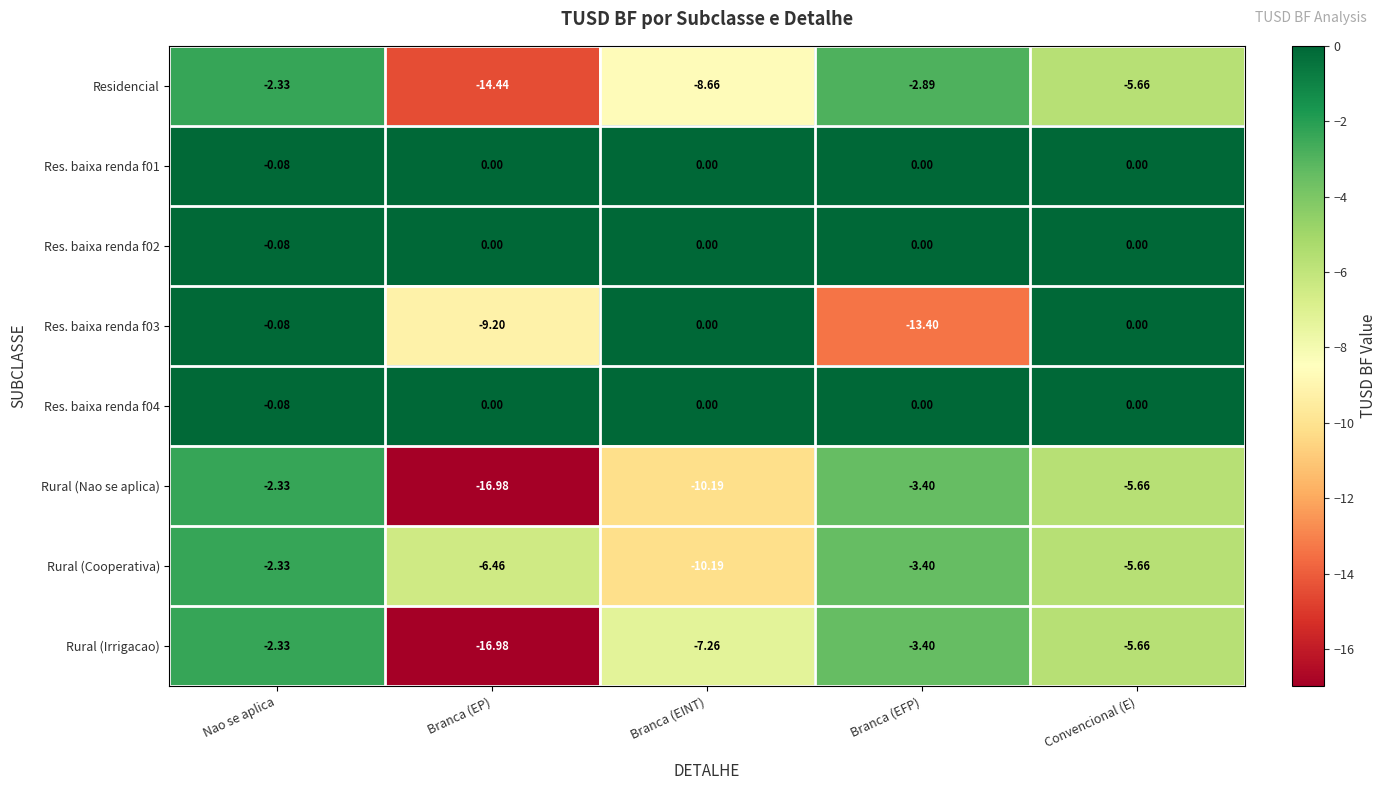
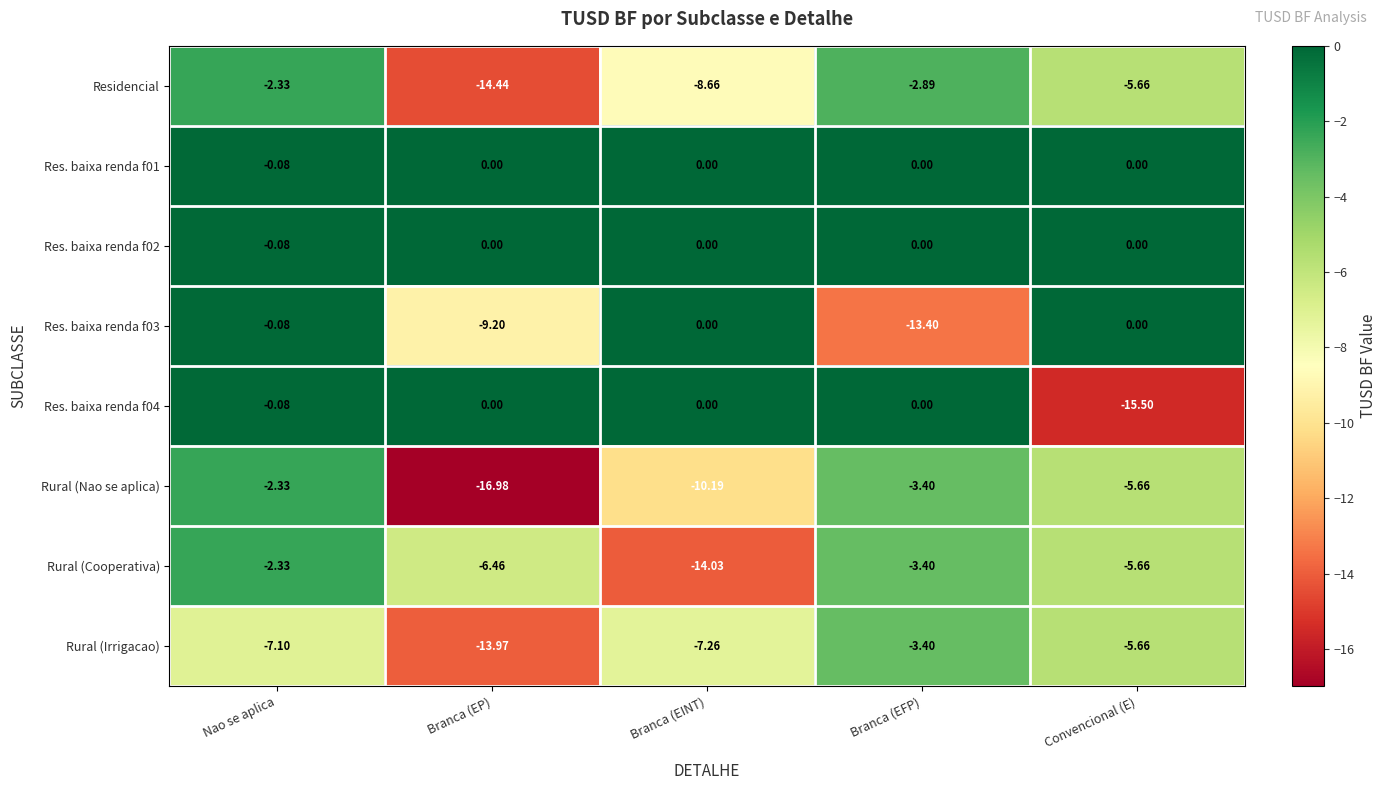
  {
    "Residencial": {
      "Nao se aplica": -2.33,
      "Branca (EP)": -14.44,
      "Branca (EINT)": -8.66,
      "Branca (EFP)": -2.89,
      "Convencional (E)": -5.66
    },
    "Res. baixa renda f01": {
      "Nao se aplica": -0.08,
      "Branca (EP)": 0.00,
      "Branca (EINT)": 0.00,
      "Branca (EFP)": 0.00,
      "Convencional (E)": 0.00
    },
    "Res. baixa renda f02": {
      "Nao se aplica": -0.08,
      "Branca (EP)": 0.00,
      "Branca (EINT)": 0.00,
      "Branca (EFP)": 0.00,
      "Convencional (E)": 0.00
    },
    "Res. baixa renda f03": {
      "Nao se aplica": -0.08,
      "Branca (EP)": -9.20,
      "Branca (EINT)": 0.00,
      "Branca (EFP)": -13.40,
      "Convencional (E)": 0.00
    },
    "Res. baixa renda f04": {
      "Nao se aplica": -0.08,
      "Branca (EP)": 0.00,
      "Branca (EINT)": 0.00,
      "Branca (EFP)": 0.00,
-     "Convencional (E)": 0.00
+     "Convencional (E)": -15.50
    },
    "Rural (Nao se aplica)": {
      "Nao se aplica": -2.33,
      "Branca (EP)": -16.98,
      "Branca (EINT)": -10.19,
      "Branca (EFP)": -3.40,
      "Convencional (E)": -5.66
    },
    "Rural (Cooperativa)": {
      "Nao se aplica": -2.33,
      "Branca (EP)": -6.46,
-     "Branca (EINT)": -10.19,
+     "Branca (EINT)": -14.03,
      "Branca (EFP)": -3.40,
      "Convencional (E)": -5.66
    },
    "Rural (Irrigacao)": {
-     "Nao se aplica": -2.33,
-     "Branca (EP)": -16.98,
+     "Nao se aplica": -7.10,
+     "Branca (EP)": -13.97,
      "Branca (EINT)": -7.26,
      "Branca (EFP)": -3.40,
      "Convencional (E)": -5.66
    }
  }
